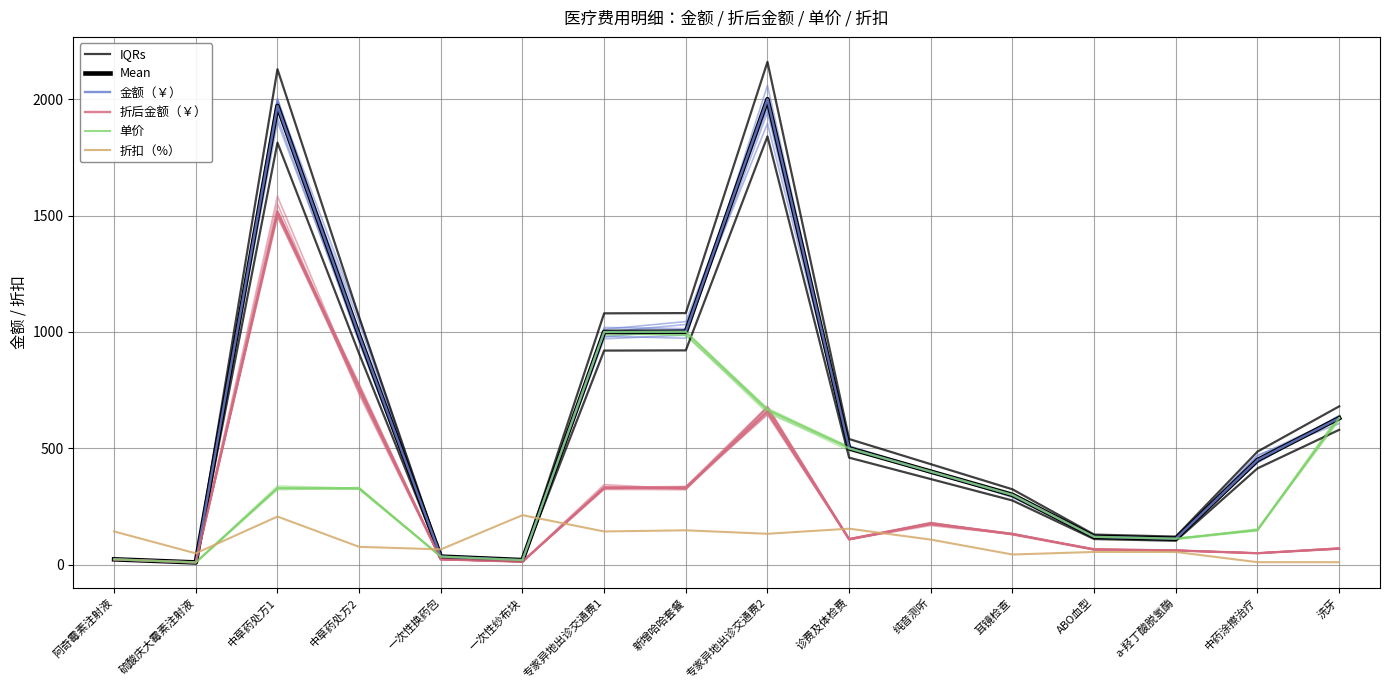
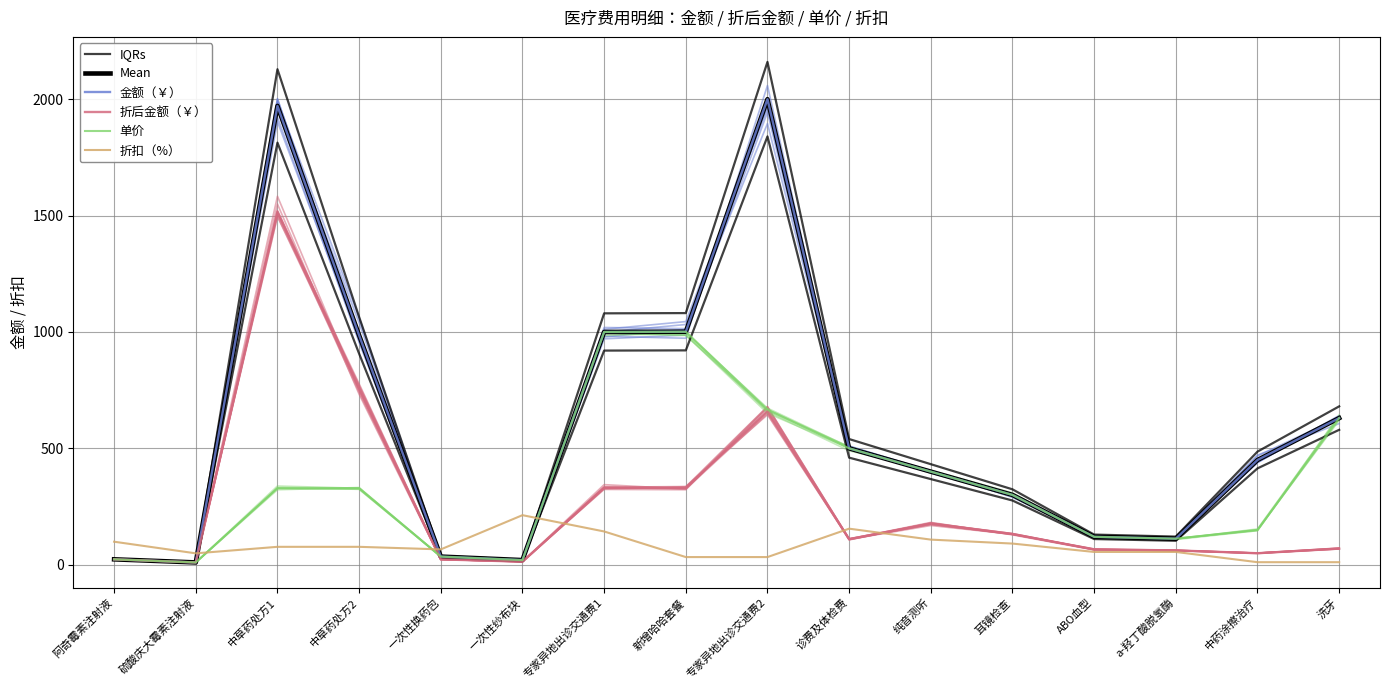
  {
    "折扣（%）": {
-     "阿奇霉素注射液": 140,
+     "阿奇霉素注射液": 100,
      "硫酸庆大霉素注射液": 50,
-     "中草药处方1": 210,
+     "中草药处方1": 80,
      "中草药处方2": 80,
      "一次性换药包": 70,
      "一次性纱布块": 210,
      "专家异地出诊交通费1": 140,
-     "新增哈哈套餐": 150,
-     "专家异地出诊交通费2": 130,
+     "新增哈哈套餐": 30,
+     "专家异地出诊交通费2": 30,
      "诊费及体检费": 160,
      "纯音测听": 110,
-     "耳镜检查": 40,
+     "耳镜检查": 90,
      "中药涂擦治疗": 10,
      "洗牙": 10
    }
  }
